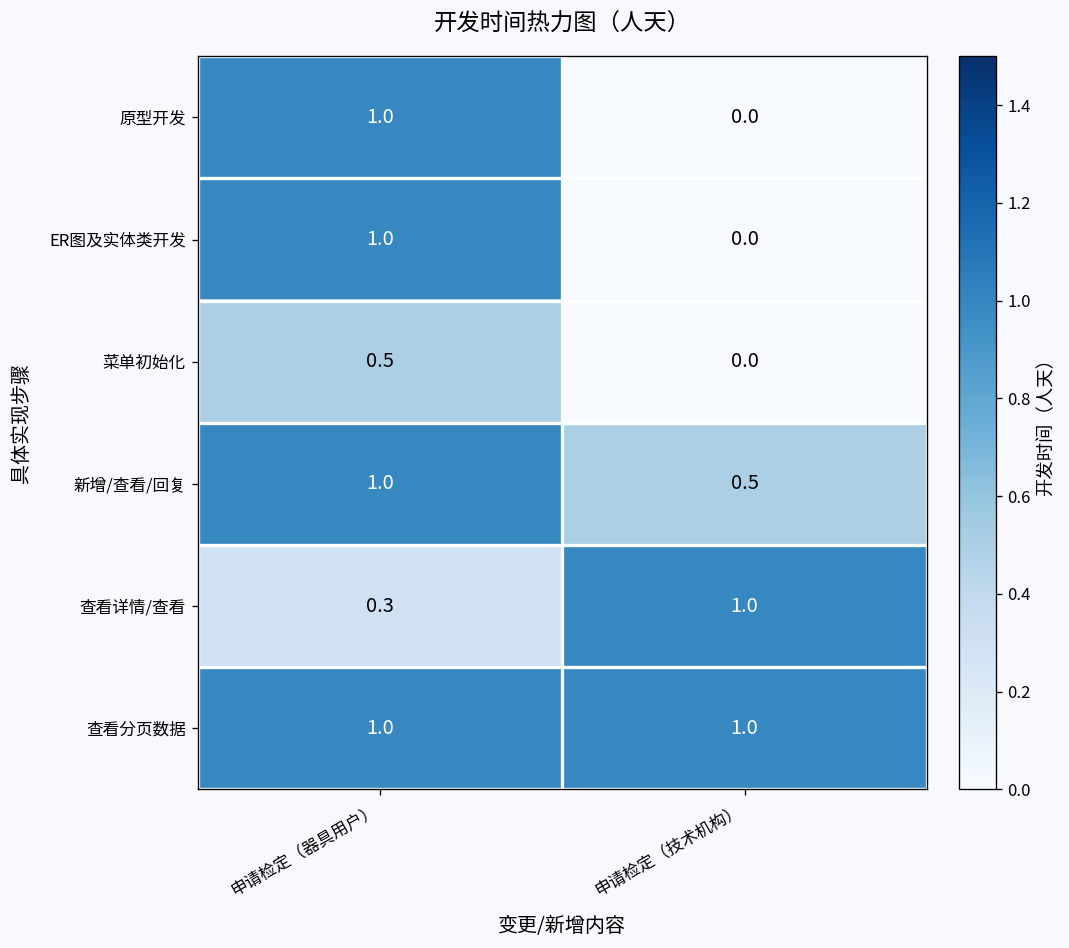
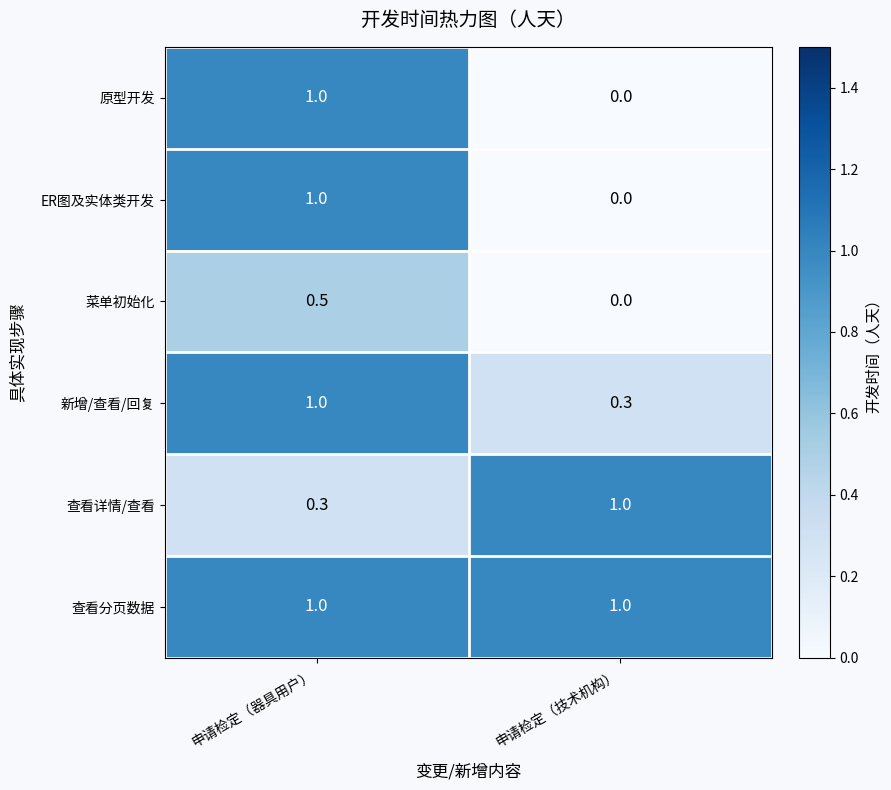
  {
    "原型开发": {
      "申请检定（器具用户）": 1.0,
      "申请检定（技术机构）": 0.0
    },
    "ER图及实体类开发": {
      "申请检定（器具用户）": 1.0,
      "申请检定（技术机构）": 0.0
    },
    "菜单初始化": {
      "申请检定（器具用户）": 0.5,
      "申请检定（技术机构）": 0.0
    },
    "新增/查看/回复": {
      "申请检定（器具用户）": 1.0,
-     "申请检定（技术机构）": 0.5
+     "申请检定（技术机构）": 0.3
    },
    "查看详情/查看": {
      "申请检定（器具用户）": 0.3,
      "申请检定（技术机构）": 1.0
    },
    "查看分页数据": {
      "申请检定（器具用户）": 1.0,
      "申请检定（技术机构）": 1.0
    }
  }
